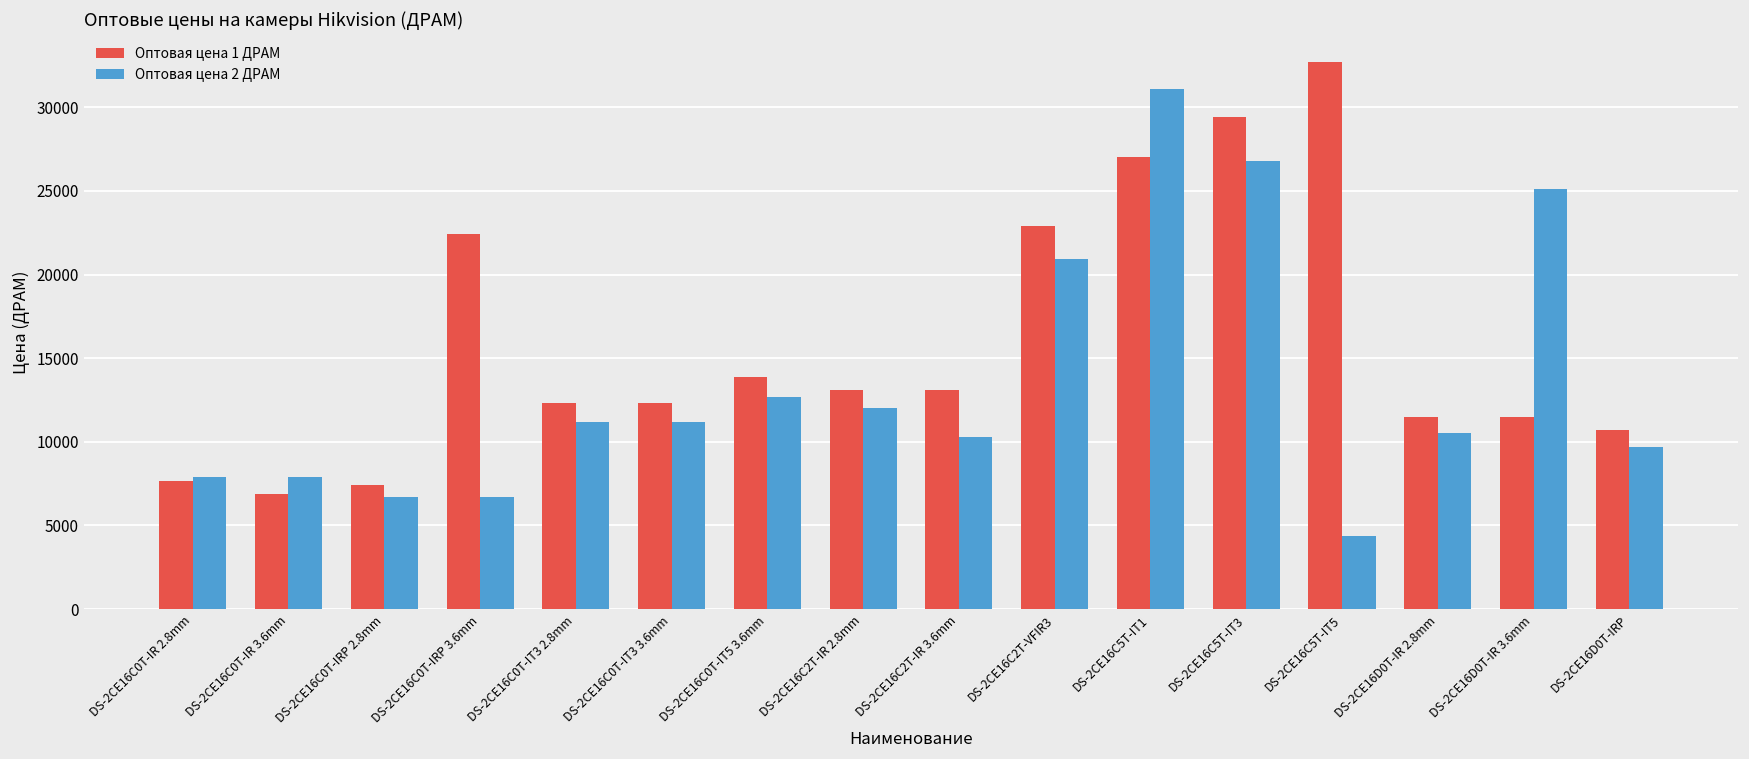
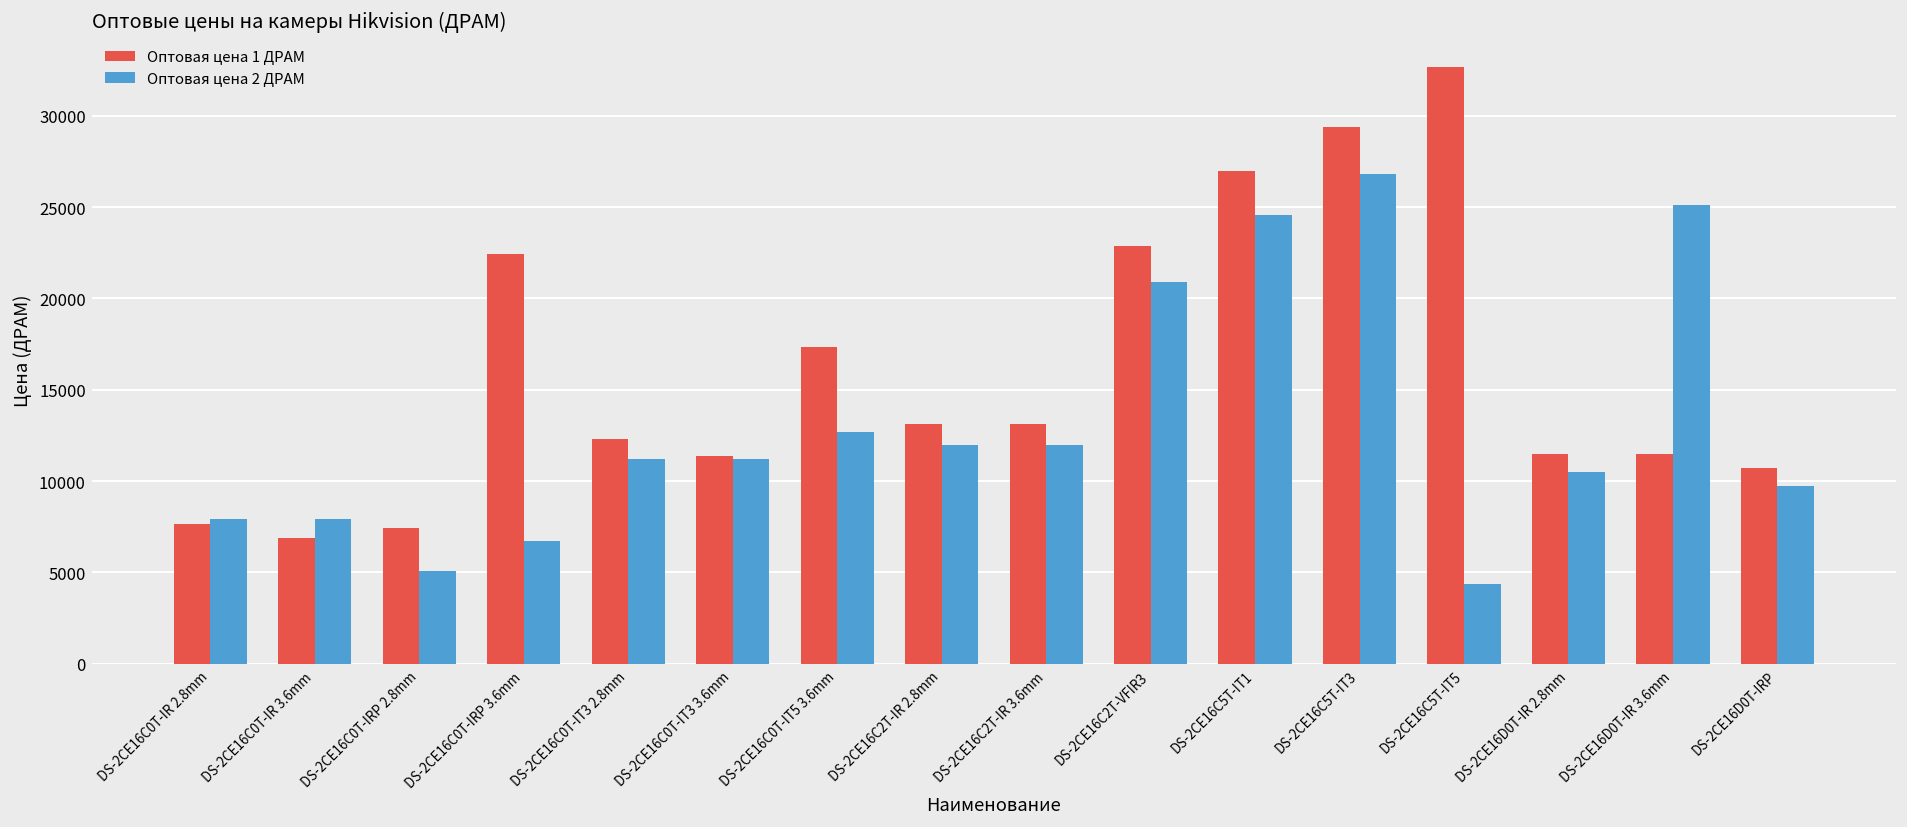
  {
    "Оптовая цена 1 ДРАМ": {
      "DS-2CE16C0T-IR 2.8mm": 7700,
      "DS-2CE16C0T-IR 3.6mm": 6900,
      "DS-2CE16C0T-IRP 2.8mm": 7400,
      "DS-2CE16C0T-IRP 3.6mm": 22400,
      "DS-2CE16C0T-IT3 2.8mm": 12300,
-     "DS-2CE16C0T-IT3 3.6mm": 12300,
-     "DS-2CE16C0T-IT5 3.6mm": 13900,
+     "DS-2CE16C0T-IT3 3.6mm": 11400,
+     "DS-2CE16C0T-IT5 3.6mm": 17300,
      "DS-2CE16C2T-IR 2.8mm": 13100,
      "DS-2CE16C2T-IR 3.6mm": 13100,
      "DS-2CE16C2T-VFIR3": 22900,
      "DS-2CE16C5T-IT1": 27000,
      "DS-2CE16C5T-IT3": 29400,
      "DS-2CE16C5T-IT5": 32700,
      "DS-2CE16D0T-IR 2.8mm": 11500,
      "DS-2CE16D0T-IR 3.6mm": 11500,
      "DS-2CE16D0T-IRP": 10700
    },
    "Оптовая цена 2 ДРАМ": {
      "DS-2CE16C0T-IR 2.8mm": 7900,
      "DS-2CE16C0T-IR 3.6mm": 7900,
-     "DS-2CE16C0T-IRP 2.8mm": 6700,
+     "DS-2CE16C0T-IRP 2.8mm": 5100,
      "DS-2CE16C0T-IRP 3.6mm": 6700,
      "DS-2CE16C0T-IT3 2.8mm": 11200,
      "DS-2CE16C0T-IT3 3.6mm": 11200,
      "DS-2CE16C0T-IT5 3.6mm": 12700,
      "DS-2CE16C2T-IR 2.8mm": 12000,
-     "DS-2CE16C2T-IR 3.6mm": 10300,
+     "DS-2CE16C2T-IR 3.6mm": 12000,
      "DS-2CE16C2T-VFIR3": 20900,
-     "DS-2CE16C5T-IT1": 31100,
+     "DS-2CE16C5T-IT1": 24600,
      "DS-2CE16C5T-IT3": 26800,
      "DS-2CE16C5T-IT5": 4300,
      "DS-2CE16D0T-IR 2.8mm": 10500,
      "DS-2CE16D0T-IR 3.6mm": 25100,
      "DS-2CE16D0T-IRP": 9700
    }
  }
